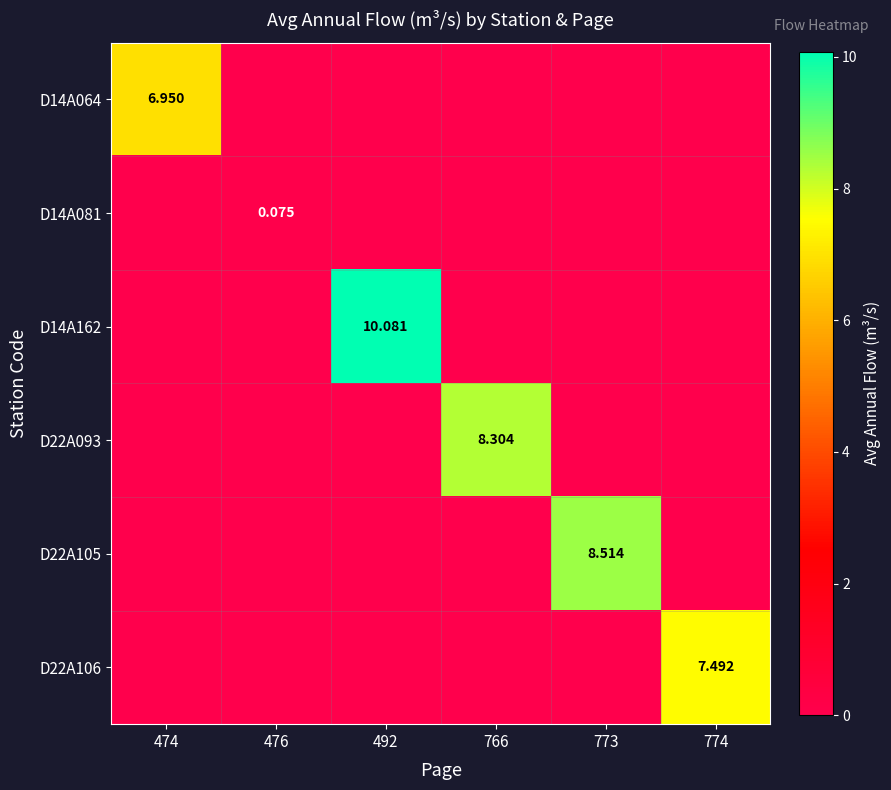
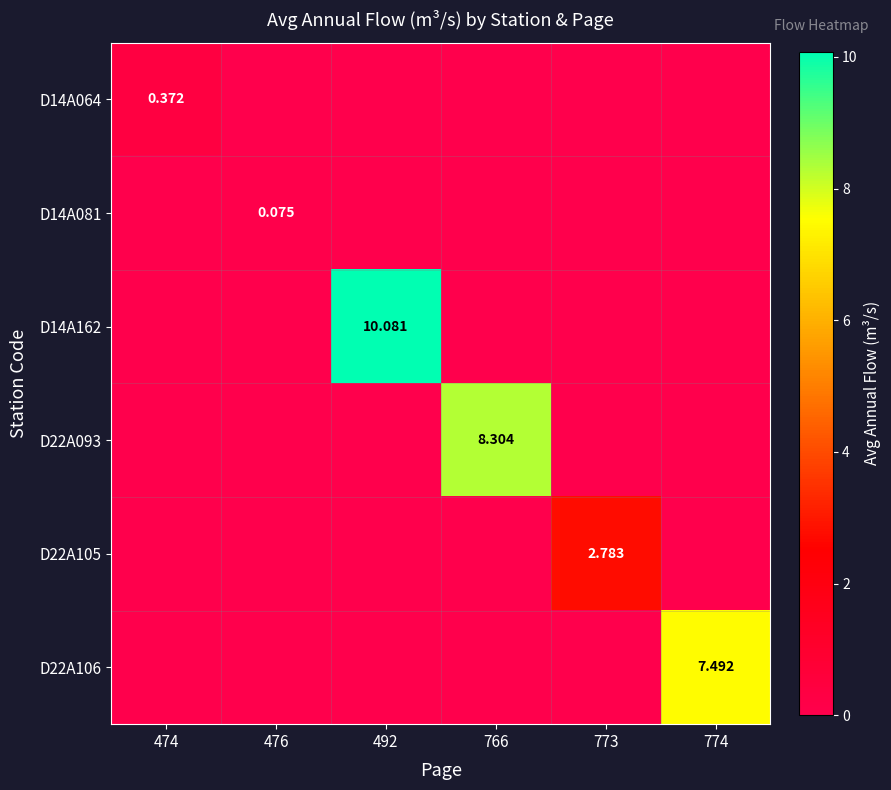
  {
    "D14A064": {
-     "474": 6.950
+     "474": 0.372
    },
    "D14A081": {
      "476": 0.075
    },
    "D14A162": {
      "492": 10.081
    },
    "D22A093": {
      "766": 8.304
    },
    "D22A105": {
-     "773": 8.514
+     "773": 2.783
    },
    "D22A106": {
      "774": 7.492
    }
  }
